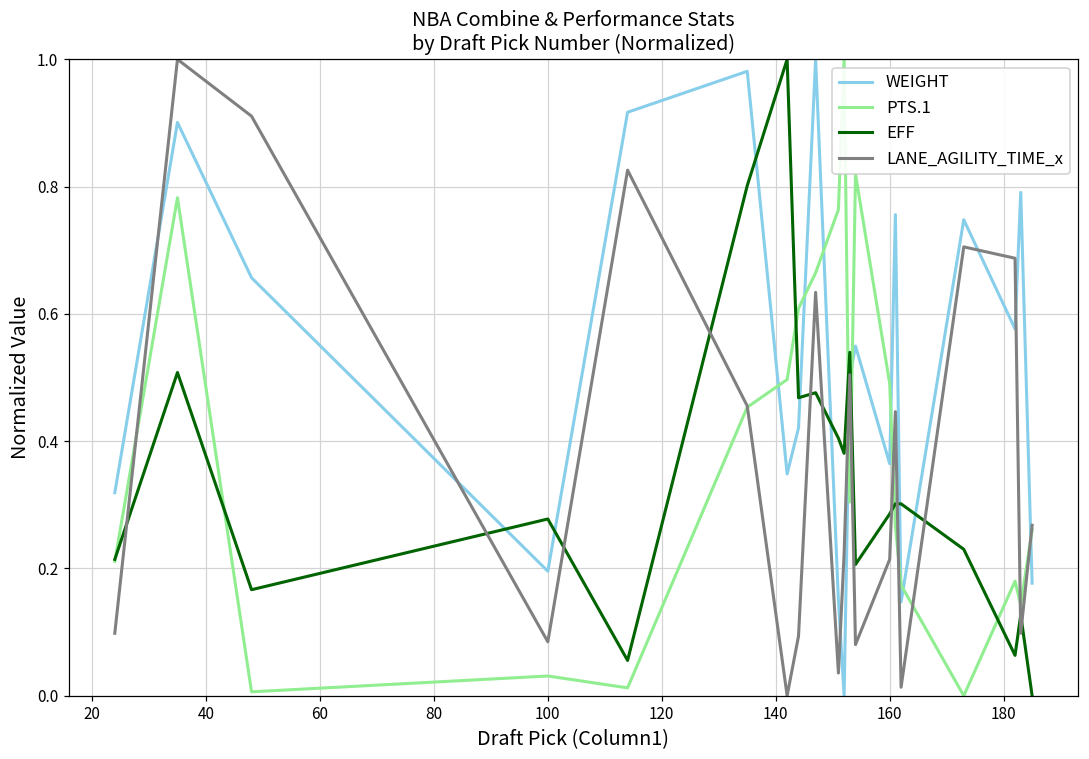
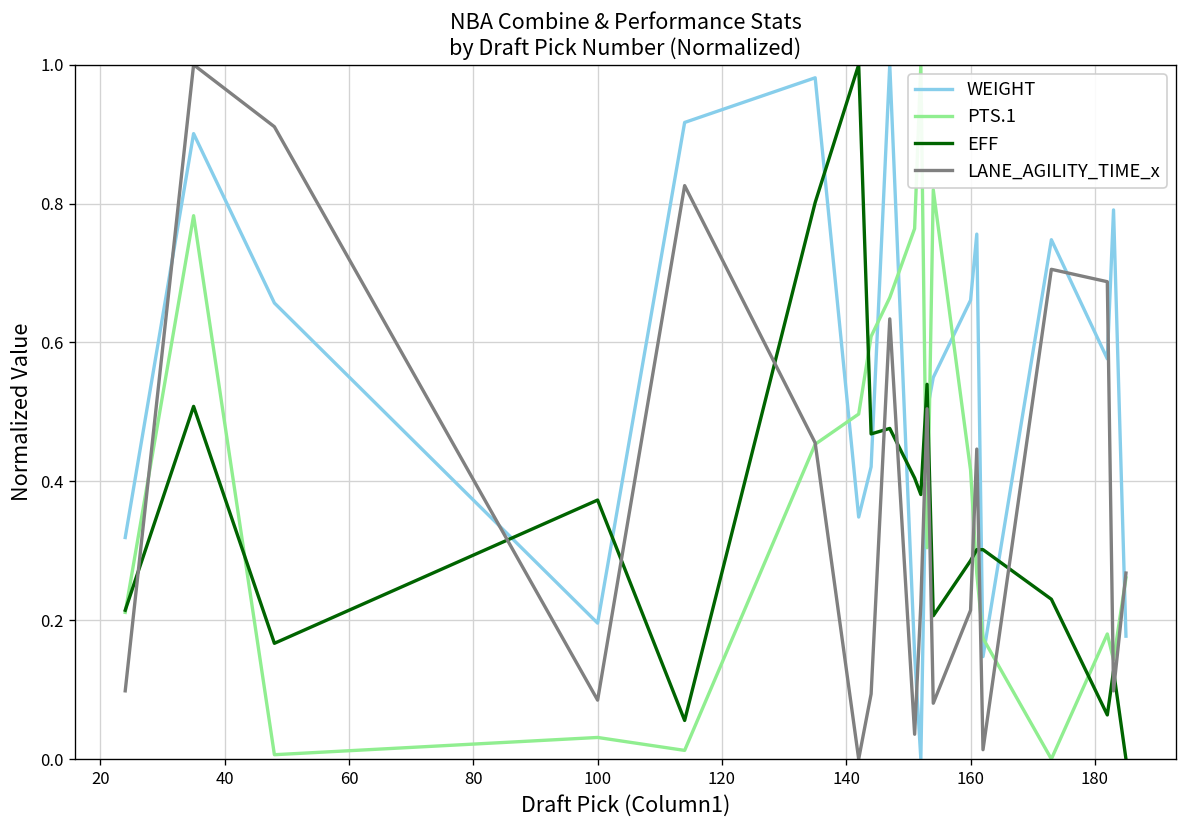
  {
    "WEIGHT": {
      "100": 0.20,
-     "160": 0.36
+     "160": 0.66
    },
    "PTS.1": {
      "100": 0.03,
-     "160": 0.49
+     "160": 0.42
    },
    "EFF": {
-     "100": 0.28,
+     "100": 0.37,
      "160": 0.29
    },
    "LANE_AGILITY_TIME_x": {
      "100": 0.08,
      "160": 0.21
    }
  }
